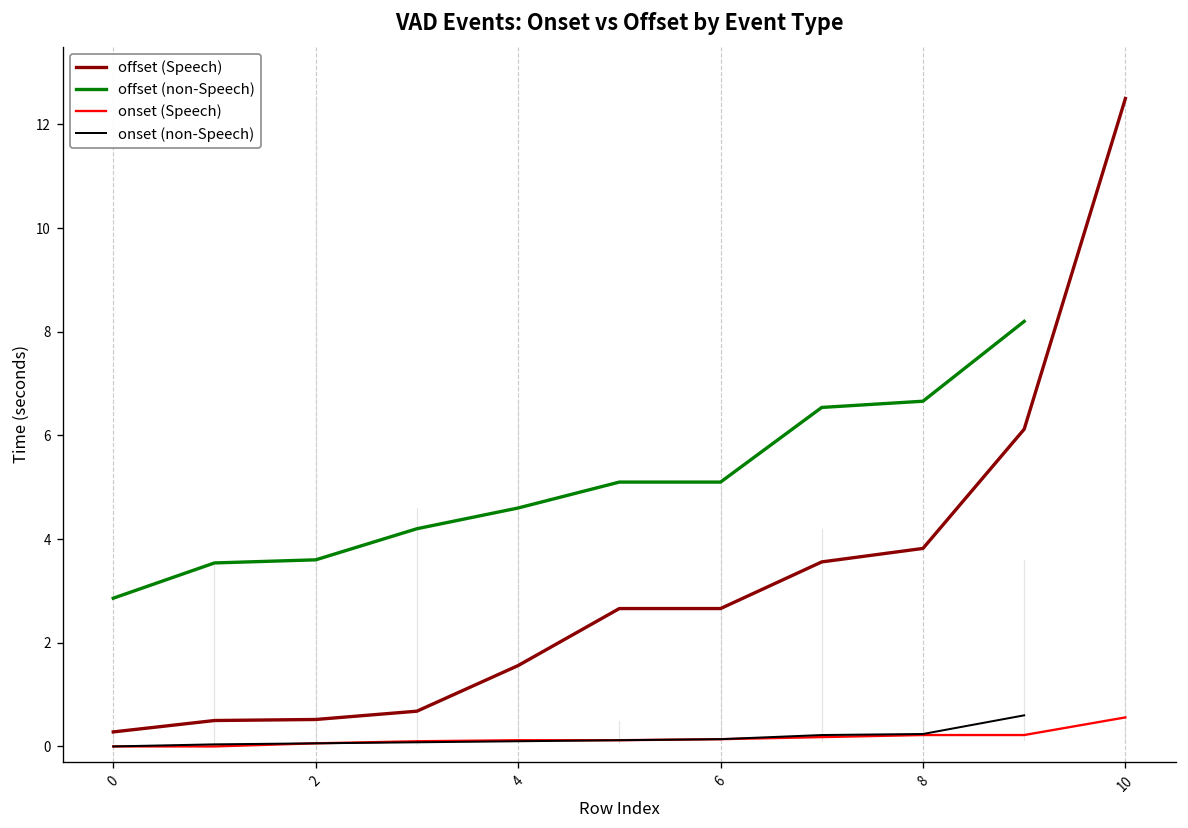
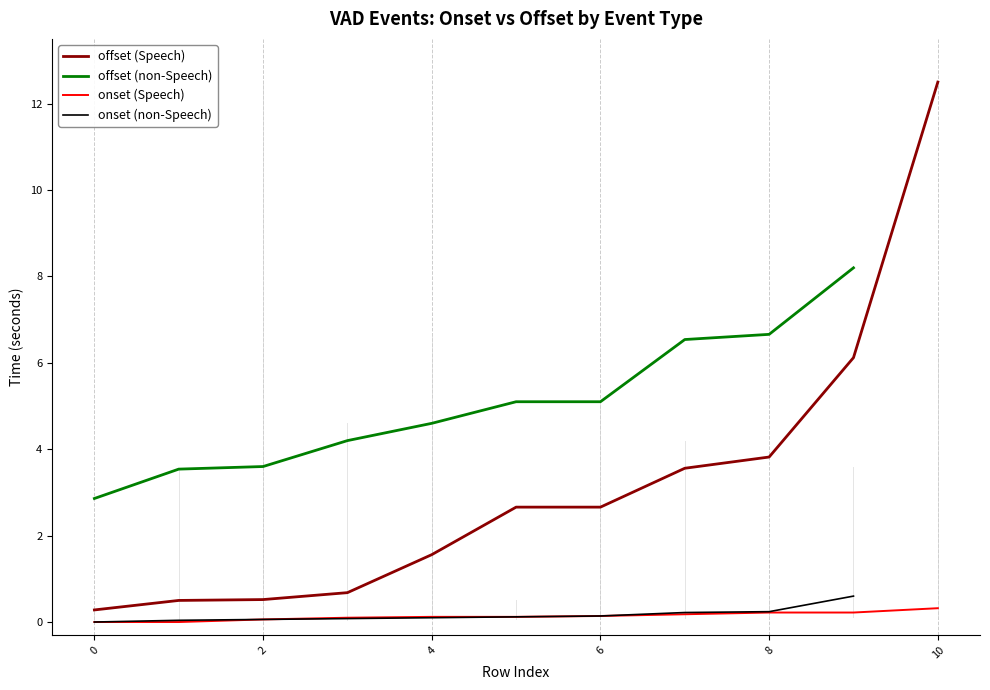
  {
    "offset (Speech)": {
      "2": 0.5,
      "4": 1.6,
      "6": 2.7,
      "8": 3.8,
      "10": 12.5
    },
    "offset (non-Speech)": {
      "0": 2.9,
      "2": 3.6,
      "4": 4.6,
      "8": 6.7
    },
    "onset (Speech)": {
-     "10": 0.6
+     "10": 0.3
    }
  }
